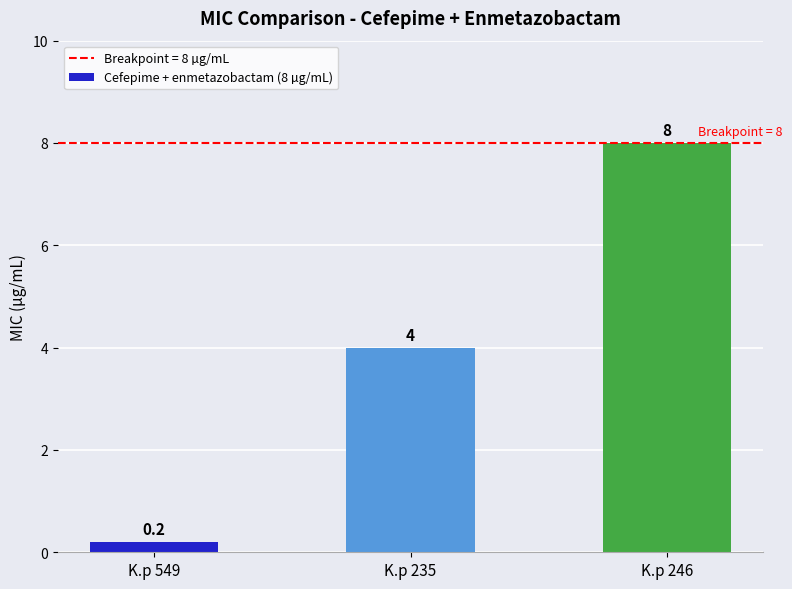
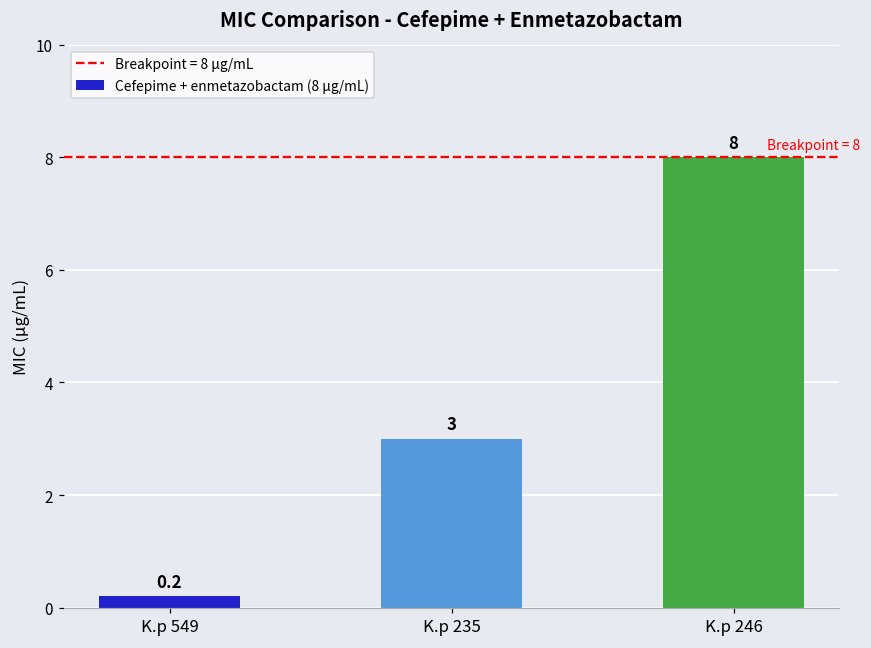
  {
    "K.p 549": 0.2,
-   "K.p 235": 4,
+   "K.p 235": 3,
    "K.p 246": 8
  }
